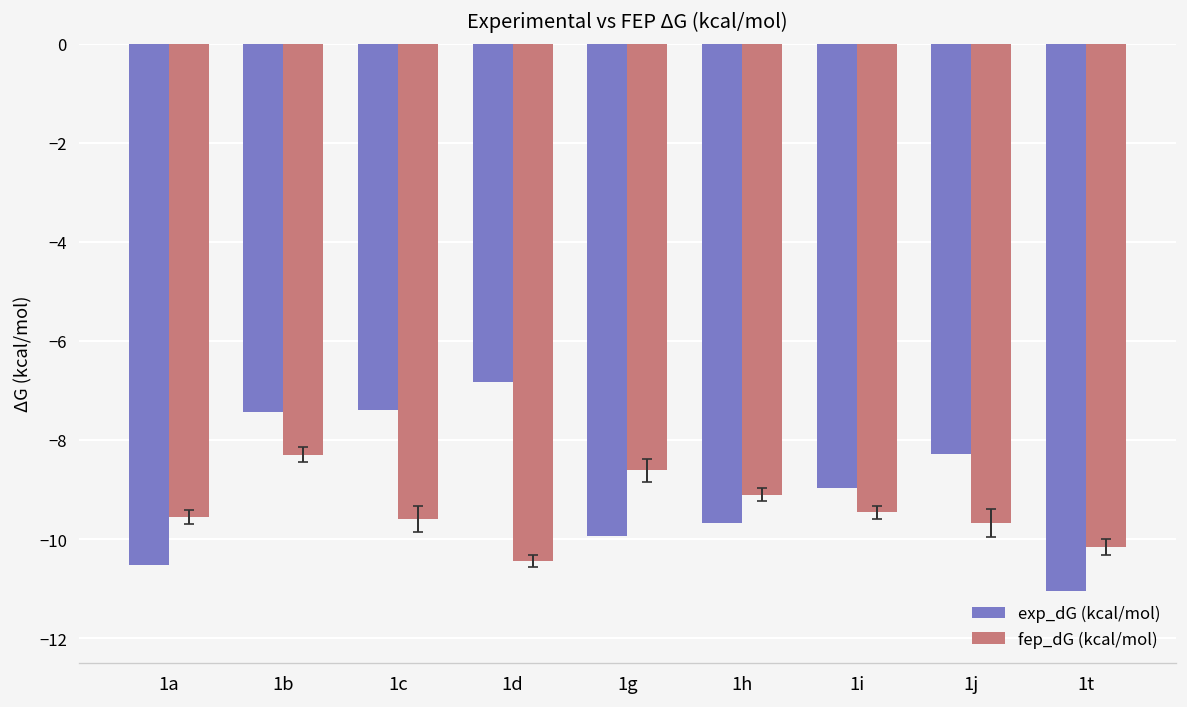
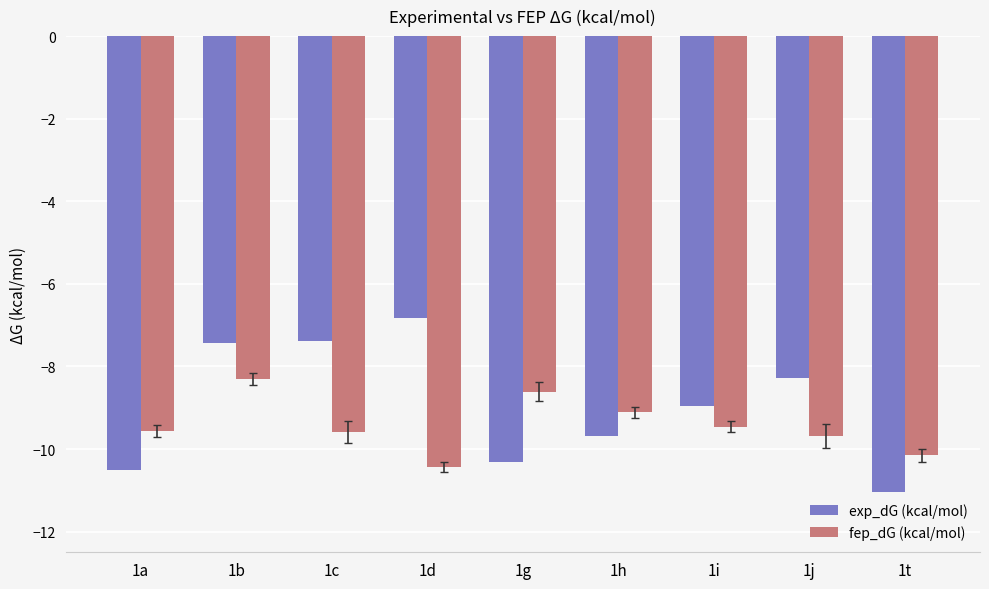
  {
    "exp_dG (kcal/mol)": {
      "1a": -10.5,
      "1b": -7.4,
      "1c": -7.4,
      "1d": -6.8,
-     "1g": -9.9,
+     "1g": -10.3,
      "1h": -9.7,
      "1i": -9.0,
      "1j": -8.3,
      "1t": -11.0
    },
    "fep_dG (kcal/mol)": {
      "1a": -9.6,
      "1b": -8.3,
      "1c": -9.6,
      "1d": -10.4,
      "1g": -8.6,
      "1h": -9.1,
      "1i": -9.5,
      "1j": -9.7,
      "1t": -10.2
    }
  }
